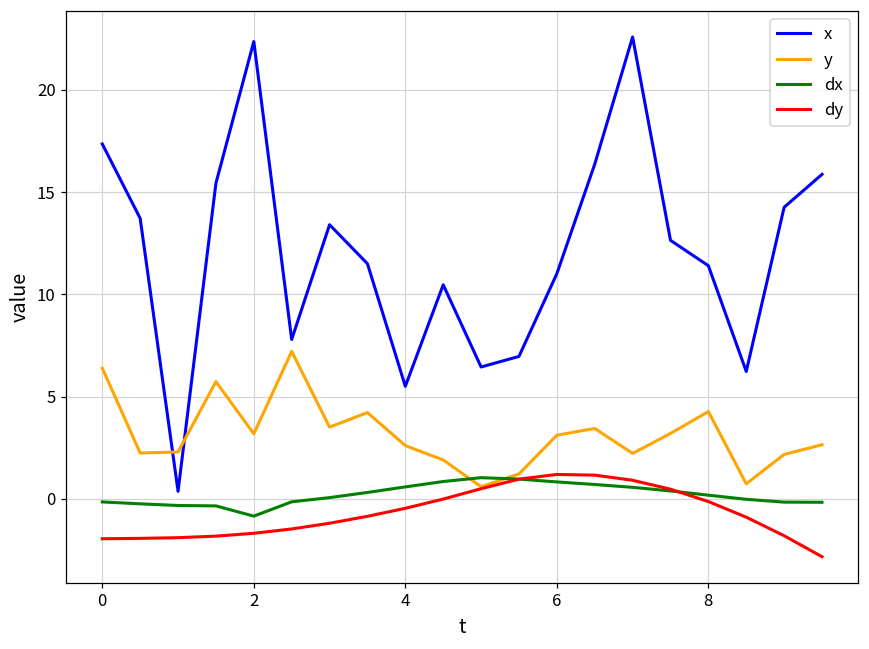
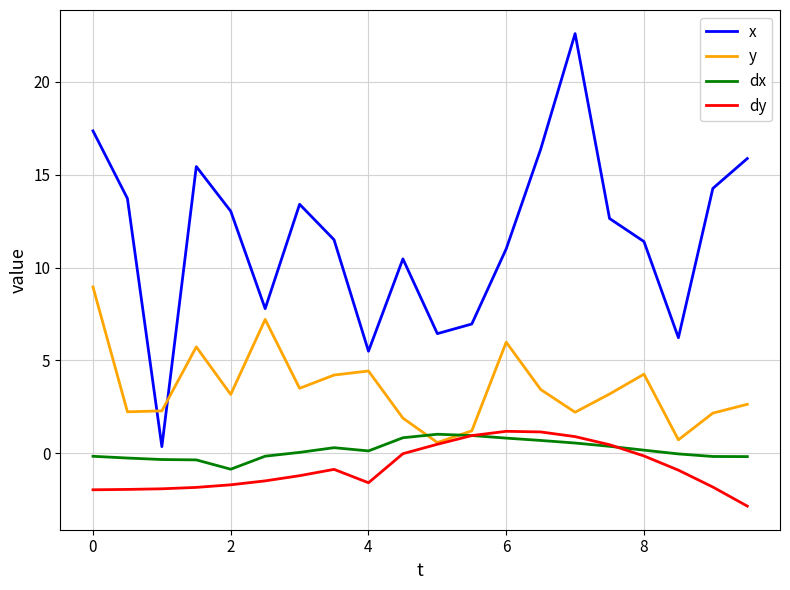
  {
    "x": {
      "0": 17.4,
-     "2": 22.4,
+     "2": 13.0,
      "4": 5.5,
      "6": 11.0,
      "8": 11.4
    },
    "y": {
-     "0": 6.4,
+     "0": 9.0,
      "2": 3.2,
-     "4": 2.6,
-     "6": 3.1,
+     "4": 4.4,
+     "6": 6.0,
      "8": 4.3
    },
    "dx": {
      "0": -0.2,
      "2": -0.9,
-     "4": 0.6,
+     "4": 0.1,
      "6": 0.8,
      "8": 0.2
    },
    "dy": {
      "0": -2.0,
      "2": -1.7,
-     "4": -0.5,
+     "4": -1.6,
      "6": 1.2,
      "8": -0.1
    }
  }
